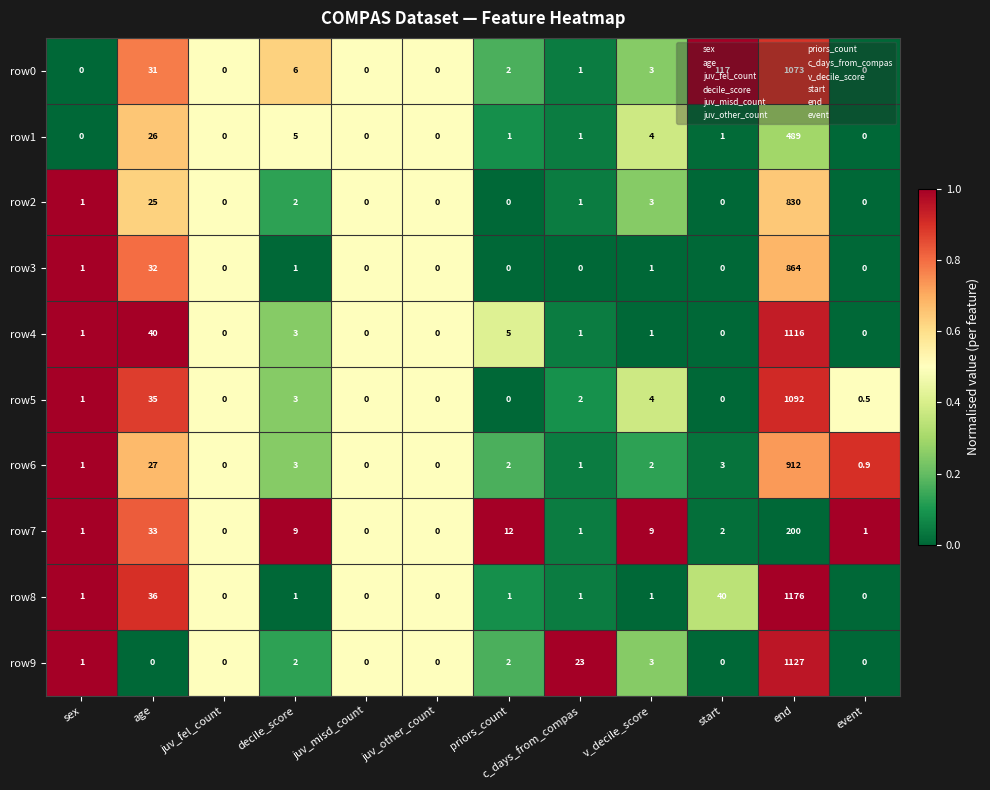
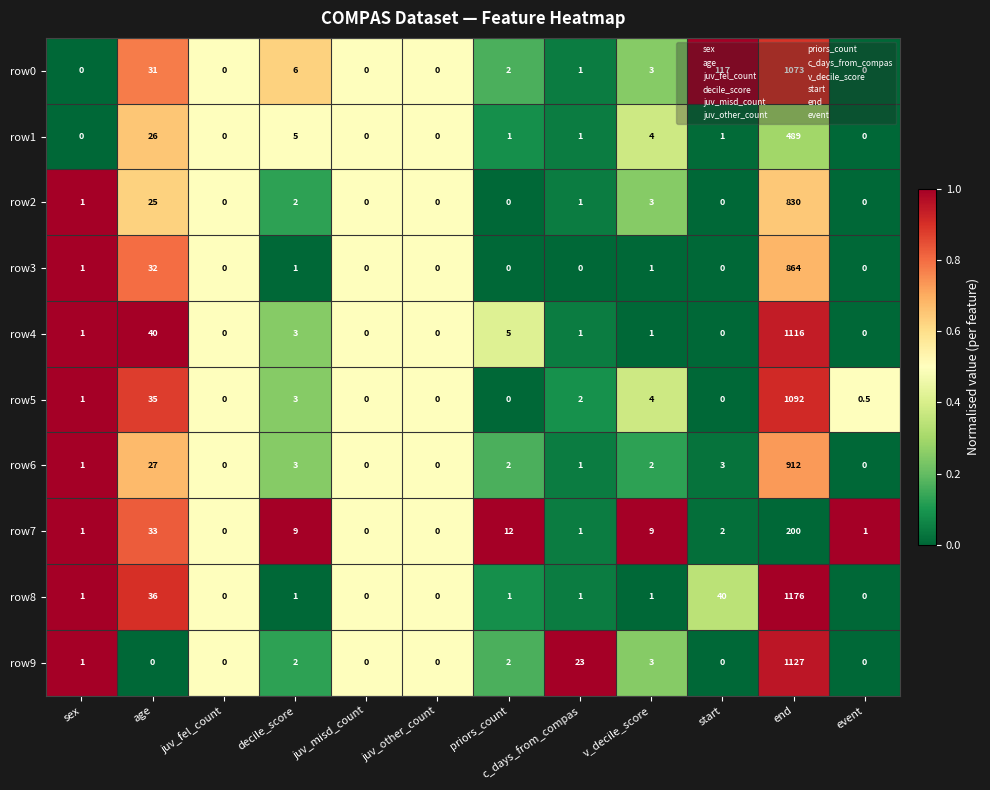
  {
    "row0": {
      "sex": 0,
      "age": 31,
      "juv_fel_count": 0,
      "decile_score": 6,
      "juv_misd_count": 0,
      "juv_other_count": 0,
      "priors_count": 2,
      "c_days_from_compas": 1,
      "v_decile_score": 3
    },
    "row1": {
      "sex": 0,
      "age": 26,
      "juv_fel_count": 0,
      "decile_score": 5,
      "juv_misd_count": 0,
      "juv_other_count": 0,
      "priors_count": 1,
      "c_days_from_compas": 1,
      "v_decile_score": 4,
      "start": 1,
      "end": 489,
      "event": 0
    },
    "row2": {
      "sex": 1,
      "age": 25,
      "juv_fel_count": 0,
      "decile_score": 2,
      "juv_misd_count": 0,
      "juv_other_count": 0,
      "priors_count": 0,
      "c_days_from_compas": 1,
      "v_decile_score": 3,
      "start": 0,
      "end": 830,
      "event": 0
    },
    "row3": {
      "sex": 1,
      "age": 32,
      "juv_fel_count": 0,
      "decile_score": 1,
      "juv_misd_count": 0,
      "juv_other_count": 0,
      "priors_count": 0,
      "c_days_from_compas": 0,
      "v_decile_score": 1,
      "start": 0,
      "end": 864,
      "event": 0
    },
    "row4": {
      "sex": 1,
      "age": 40,
      "juv_fel_count": 0,
      "decile_score": 3,
      "juv_misd_count": 0,
      "juv_other_count": 0,
      "priors_count": 5,
      "c_days_from_compas": 1,
      "v_decile_score": 1,
      "start": 0,
      "end": 1116,
      "event": 0
    },
    "row5": {
      "sex": 1,
      "age": 35,
      "juv_fel_count": 0,
      "decile_score": 3,
      "juv_misd_count": 0,
      "juv_other_count": 0,
      "priors_count": 0,
      "c_days_from_compas": 2,
      "v_decile_score": 4,
      "start": 0,
      "end": 1092,
      "event": 0.5
    },
    "row6": {
      "sex": 1,
      "age": 27,
      "juv_fel_count": 0,
      "decile_score": 3,
      "juv_misd_count": 0,
      "juv_other_count": 0,
      "priors_count": 2,
      "c_days_from_compas": 1,
      "v_decile_score": 2,
      "start": 3,
      "end": 912,
-     "event": 0.9
+     "event": 0
    },
    "row7": {
      "sex": 1,
      "age": 33,
      "juv_fel_count": 0,
      "decile_score": 9,
      "juv_misd_count": 0,
      "juv_other_count": 0,
      "priors_count": 12,
      "c_days_from_compas": 1,
      "v_decile_score": 9,
      "start": 2,
      "end": 200,
      "event": 1
    },
    "row8": {
      "sex": 1,
      "age": 36,
      "juv_fel_count": 0,
      "decile_score": 1,
      "juv_misd_count": 0,
      "juv_other_count": 0,
      "priors_count": 1,
      "c_days_from_compas": 1,
      "v_decile_score": 1,
      "start": 40,
      "end": 1176,
      "event": 0
    },
    "row9": {
      "sex": 1,
      "age": 0,
      "juv_fel_count": 0,
      "decile_score": 2,
      "juv_misd_count": 0,
      "juv_other_count": 0,
      "priors_count": 2,
      "c_days_from_compas": 23,
      "v_decile_score": 3,
      "start": 0,
      "end": 1127,
      "event": 0
    }
  }
